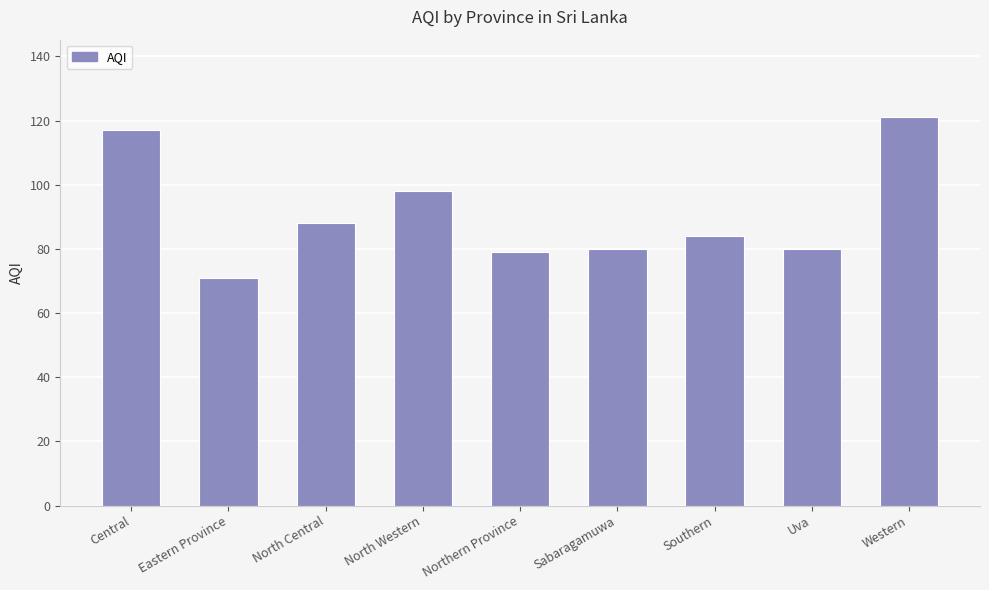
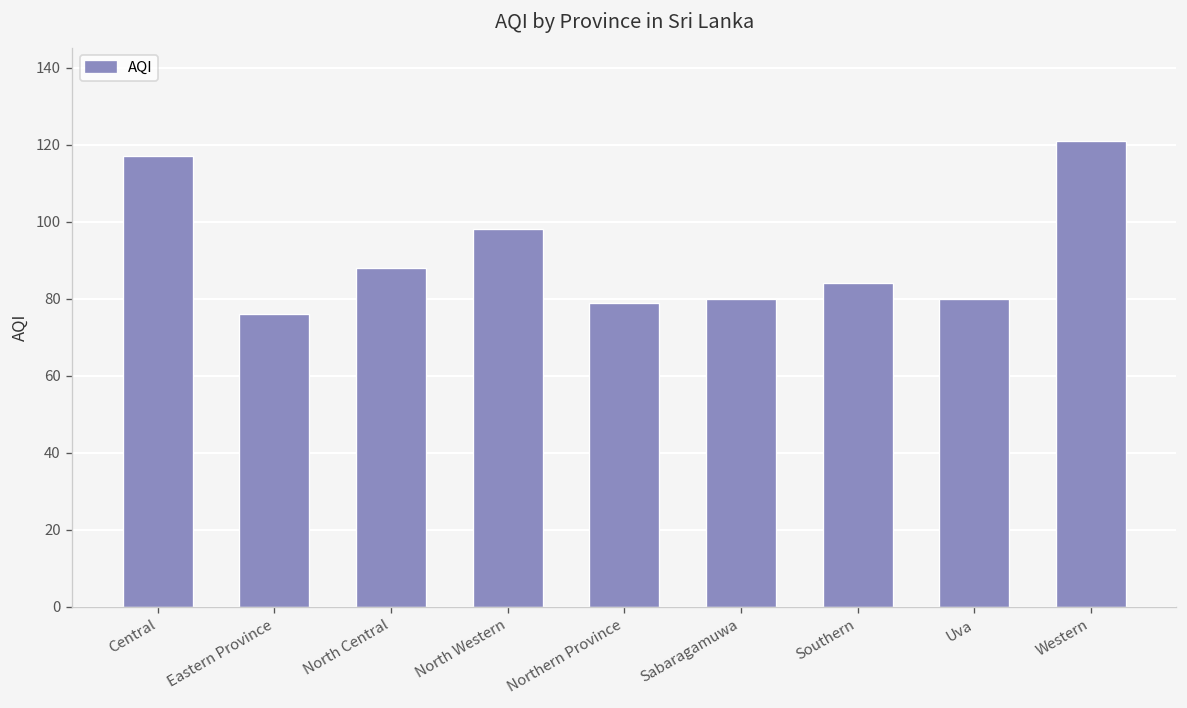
  {
    "Central": 117,
-   "Eastern Province": 71,
+   "Eastern Province": 76,
    "North Central": 88,
    "North Western": 98,
    "Northern Province": 79,
    "Sabaragamuwa": 80,
    "Southern": 84,
    "Uva": 80,
    "Western": 121
  }
